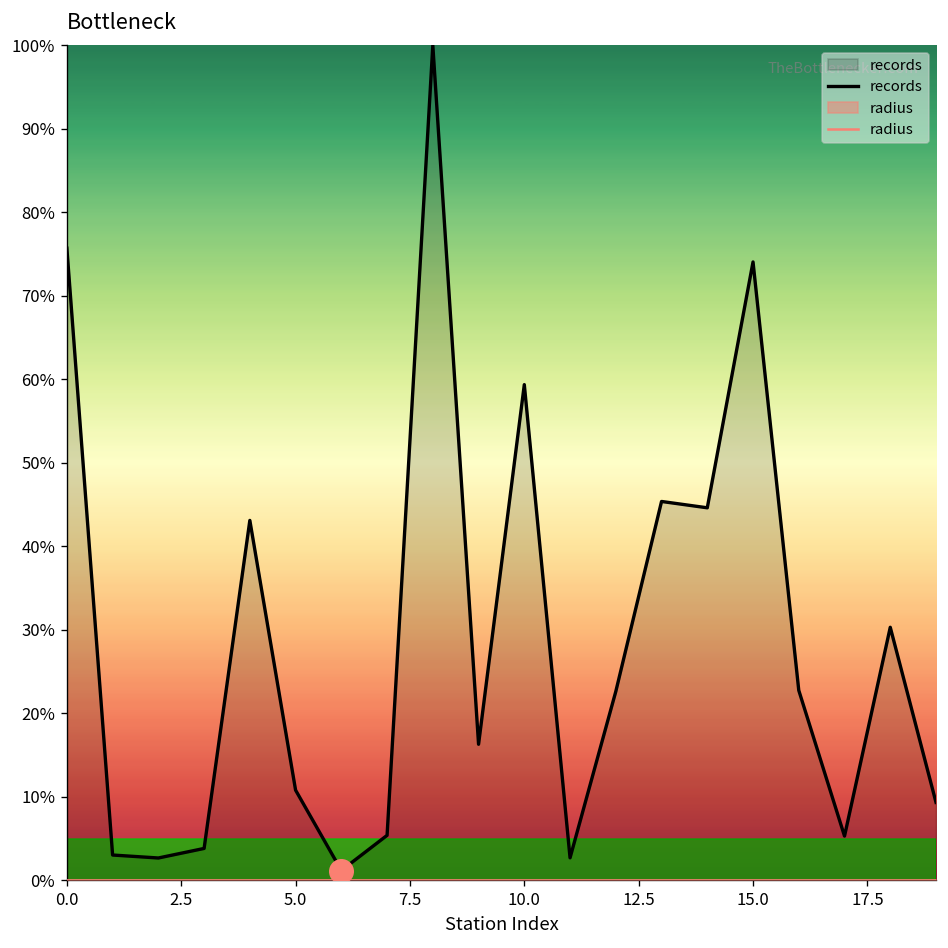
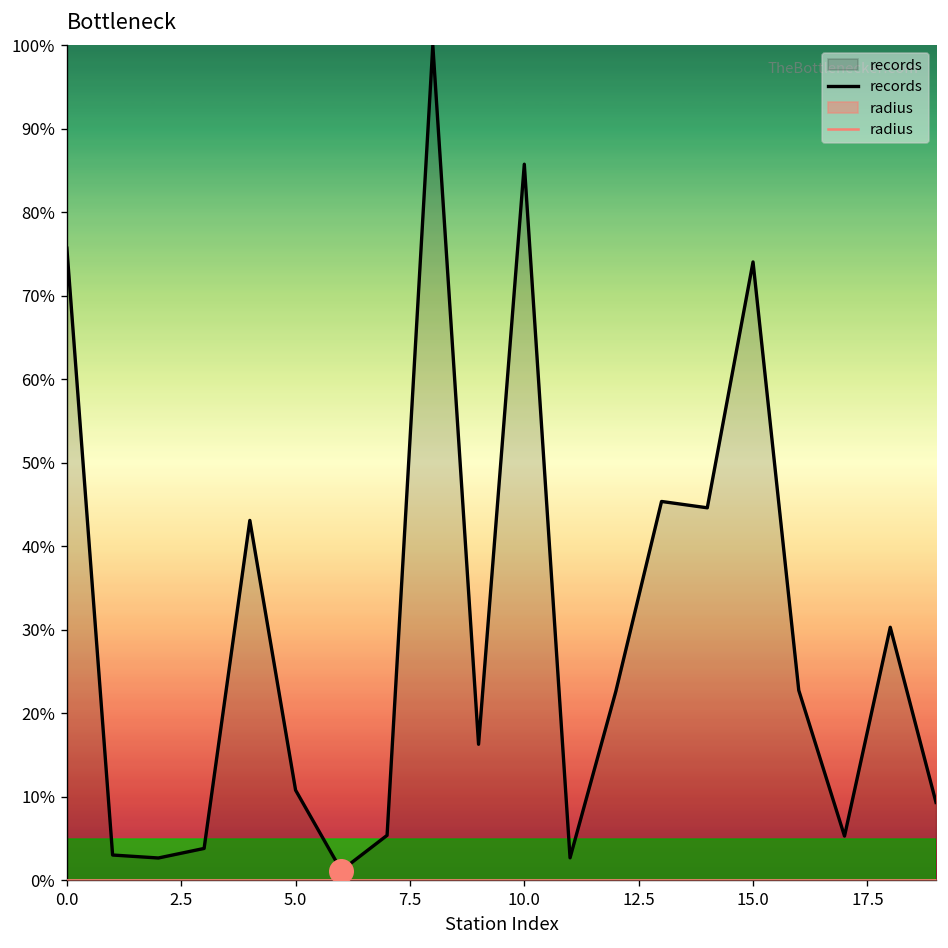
  {
    "records": {
      "0.0": "76%",
      "5.0": "11%",
-     "10.0": "59%",
+     "10.0": "86%",
      "15.0": "74%"
    }
  }
